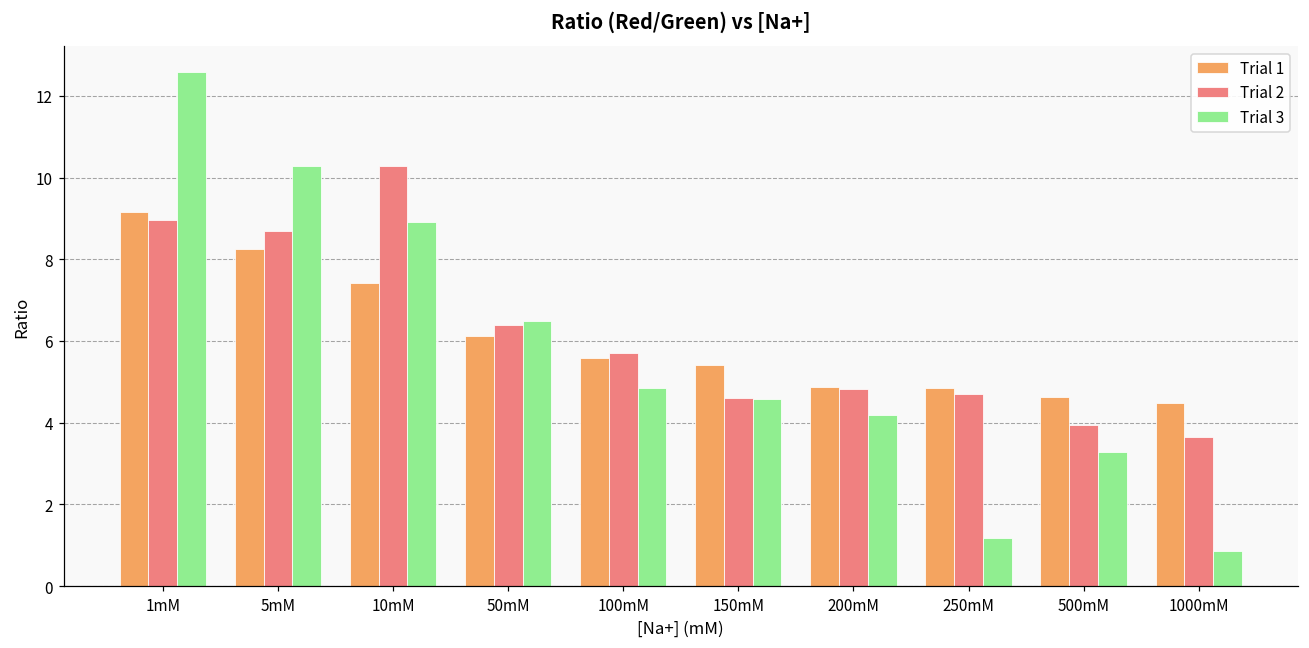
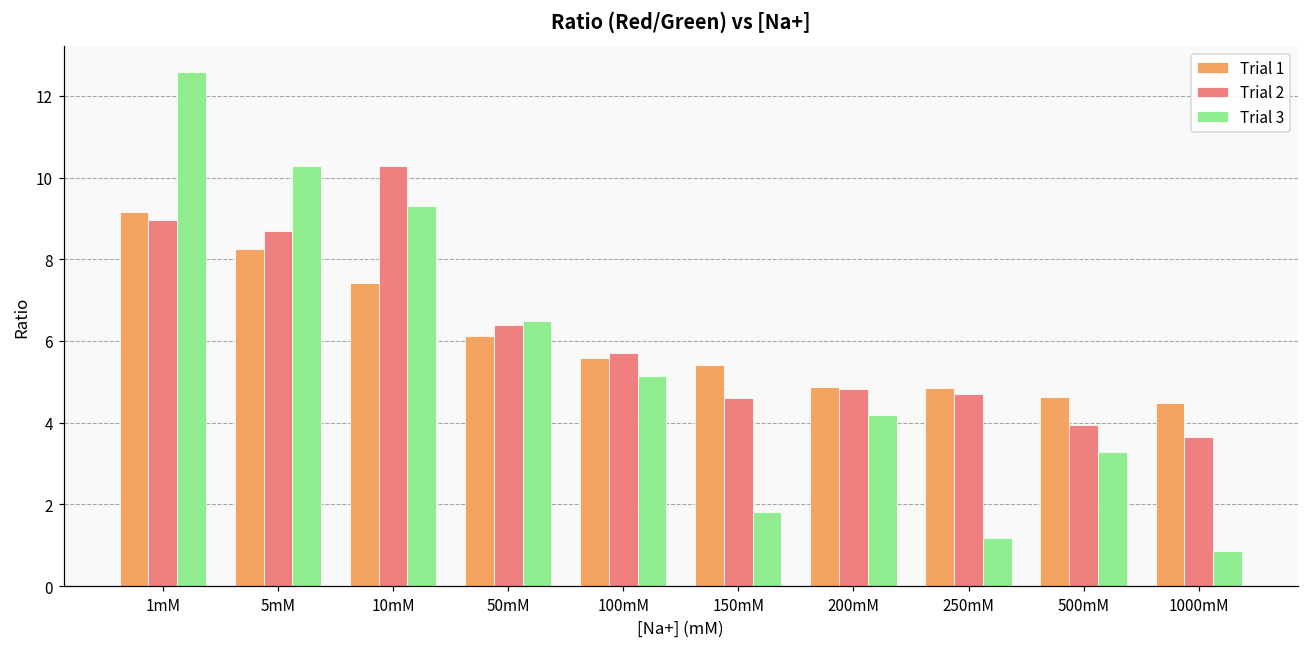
  {
    "Trial 3": {
      "1mM": 12.6,
      "5mM": 10.3,
-     "10mM": 8.9,
+     "10mM": 9.3,
      "50mM": 6.5,
-     "100mM": 4.8,
-     "150mM": 4.6,
+     "100mM": 5.1,
+     "150mM": 1.8,
      "200mM": 4.2,
      "250mM": 1.2,
      "500mM": 3.3,
      "1000mM": 0.8
    }
  }
